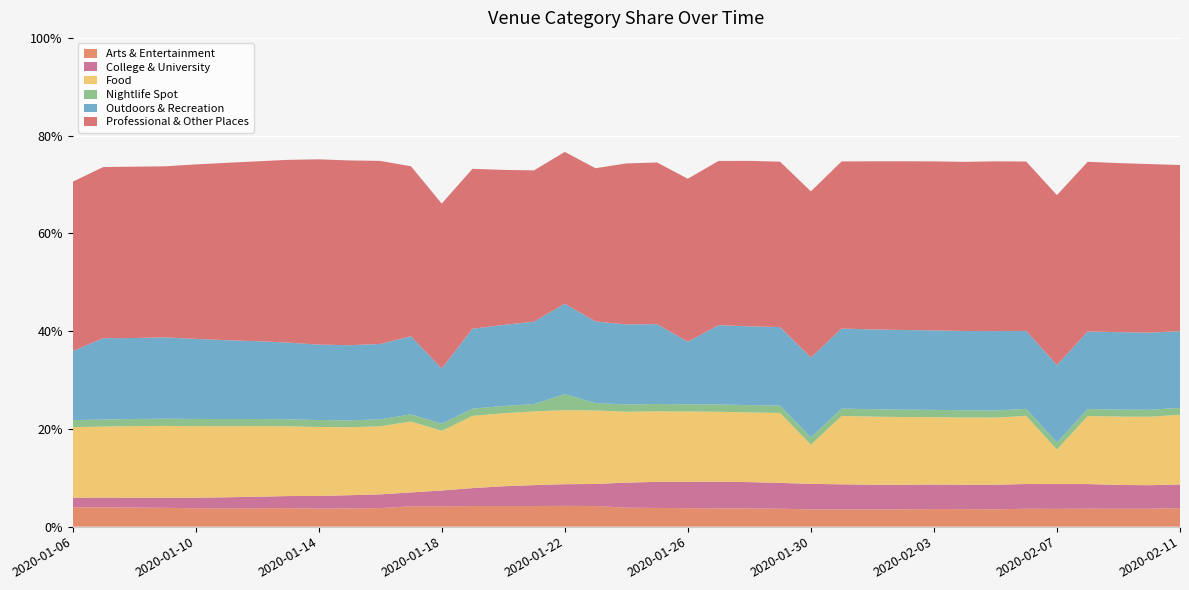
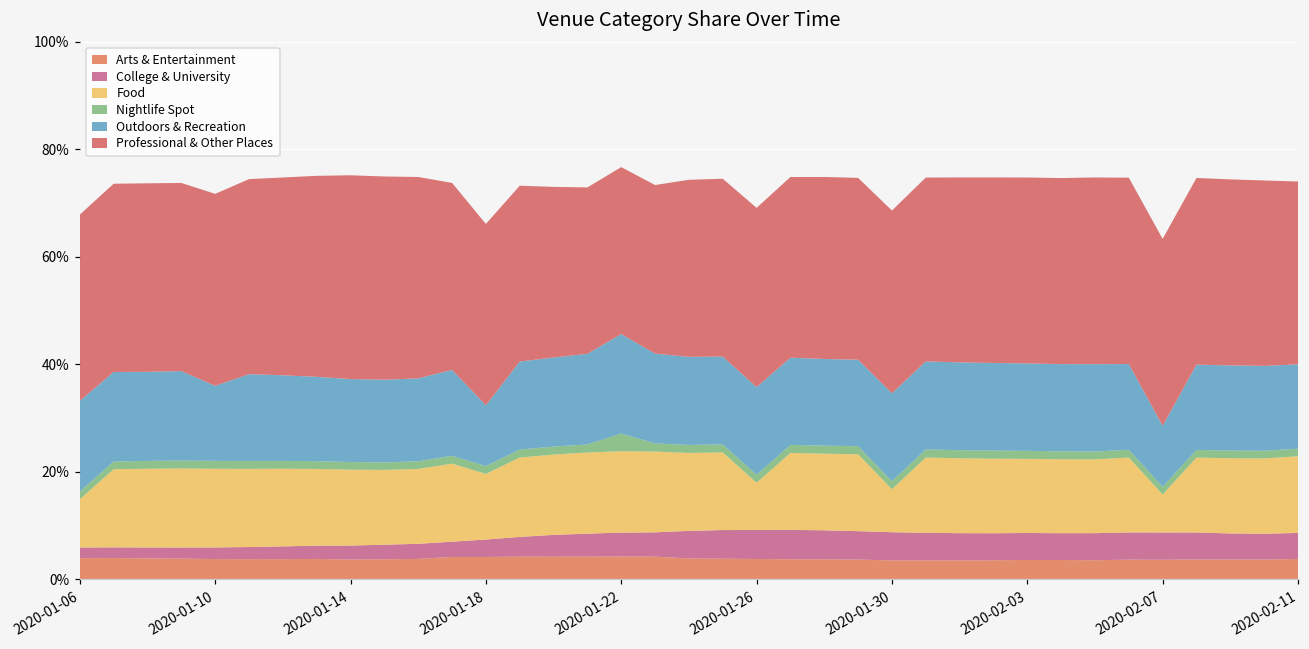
  {
    "Food": {
-     "2020-01-06": "14%",
+     "2020-01-06": "9%",
      "2020-01-10": "15%",
      "2020-01-14": "14%",
      "2020-01-18": "12%",
      "2020-01-22": "15%",
-     "2020-01-26": "14%",
+     "2020-01-26": "9%",
      "2020-01-30": "8%",
      "2020-02-03": "14%",
      "2020-02-07": "7%",
      "2020-02-11": "14%"
    },
    "Nightlife Spot": {
      "2020-01-06": "1%",
      "2020-01-10": "1%",
      "2020-01-14": "1%",
      "2020-01-18": "1%",
      "2020-01-22": "3%",
      "2020-01-26": "1%",
      "2020-01-30": "2%",
      "2020-02-03": "1%",
      "2020-02-07": "1%",
      "2020-02-11": "1%"
    },
    "Outdoors & Recreation": {
-     "2020-01-06": "14%",
-     "2020-01-10": "16%",
+     "2020-01-06": "17%",
+     "2020-01-10": "14%",
      "2020-01-14": "15%",
      "2020-01-18": "11%",
      "2020-01-22": "19%",
-     "2020-01-26": "13%",
+     "2020-01-26": "16%",
      "2020-01-30": "16%",
      "2020-02-03": "16%",
-     "2020-02-07": "16%",
+     "2020-02-07": "11%",
      "2020-02-11": "16%"
    }
  }
